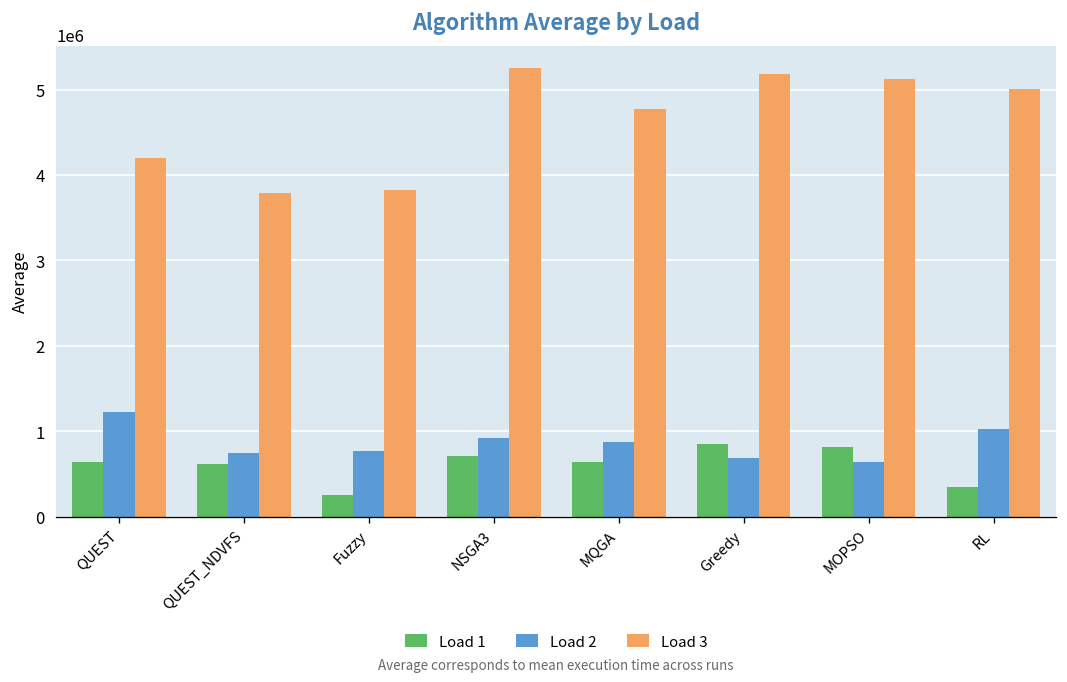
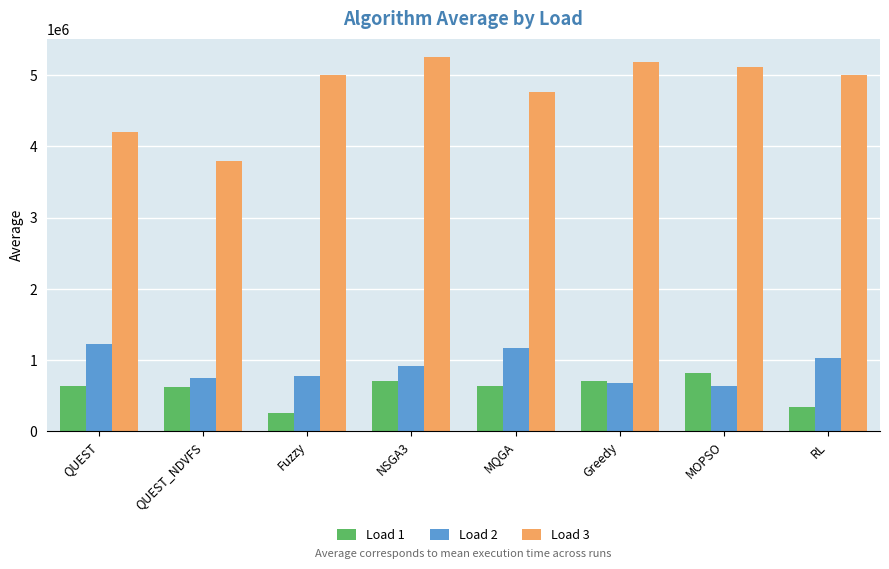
  {
    "Load 1": {
      "QUEST": 600000,
      "QUEST_NDVFS": 600000,
      "Fuzzy": 300000,
      "NSGA3": 700000,
      "MQGA": 600000,
-     "Greedy": 800000,
+     "Greedy": 700000,
      "MOPSO": 800000,
      "RL": 300000
    },
    "Load 2": {
      "QUEST": 1200000,
      "QUEST_NDVFS": 800000,
      "Fuzzy": 800000,
      "NSGA3": 900000,
-     "MQGA": 900000,
+     "MQGA": 1200000,
      "Greedy": 700000,
      "MOPSO": 600000,
      "RL": 1000000
    },
    "Load 3": {
      "QUEST": 4200000,
      "QUEST_NDVFS": 3800000,
-     "Fuzzy": 3800000,
+     "Fuzzy": 5000000,
      "NSGA3": 5300000,
      "MQGA": 4800000,
      "Greedy": 5200000,
      "MOPSO": 5100000,
      "RL": 5000000
    }
  }
